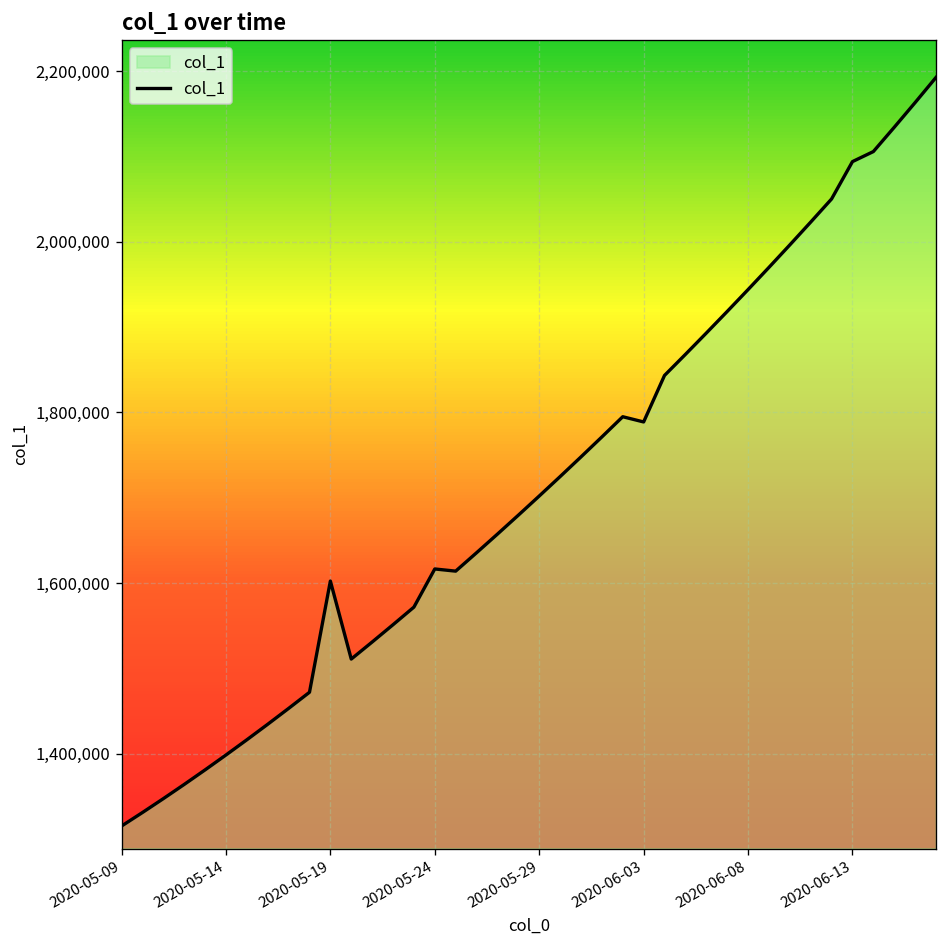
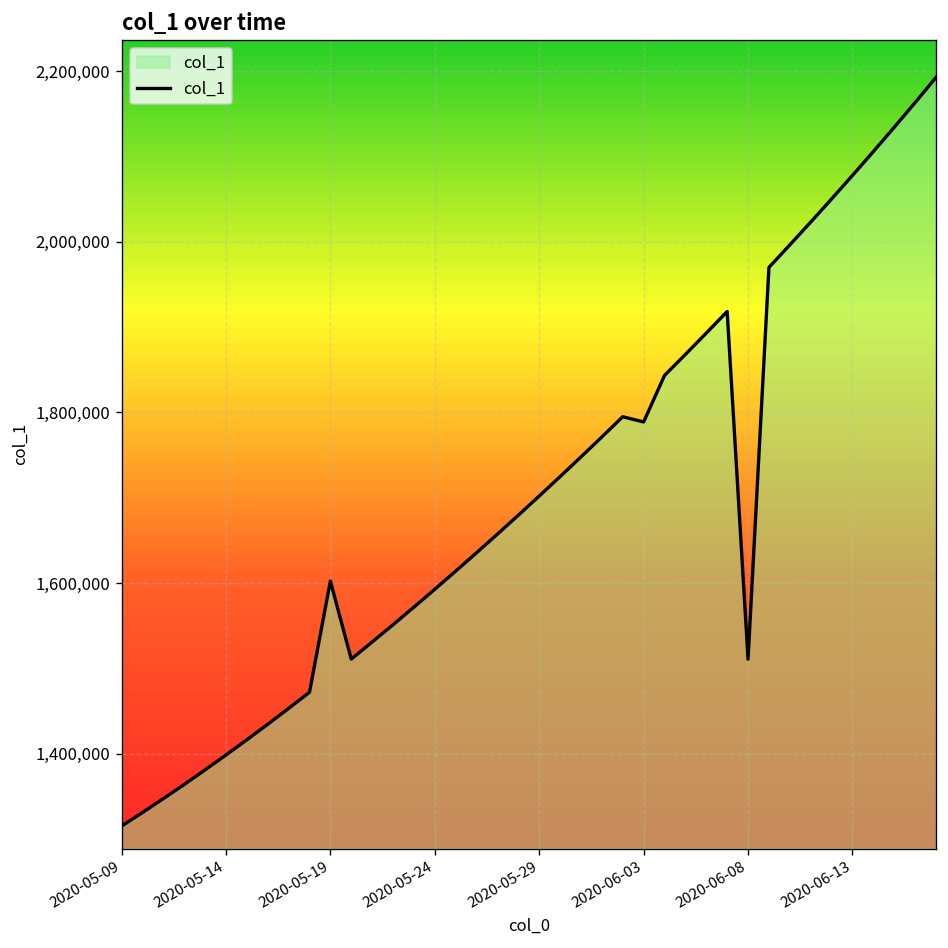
  {
    "2020-05-09": "1,320,000",
    "2020-05-14": "1,400,000",
    "2020-05-19": "1,600,000",
-   "2020-05-24": "1,620,000",
+   "2020-05-24": "1,590,000",
    "2020-05-29": "1,700,000",
    "2020-06-03": "1,790,000",
-   "2020-06-08": "1,940,000",
-   "2020-06-13": "2,090,000"
+   "2020-06-08": "1,510,000",
+   "2020-06-13": "2,080,000"
  }
